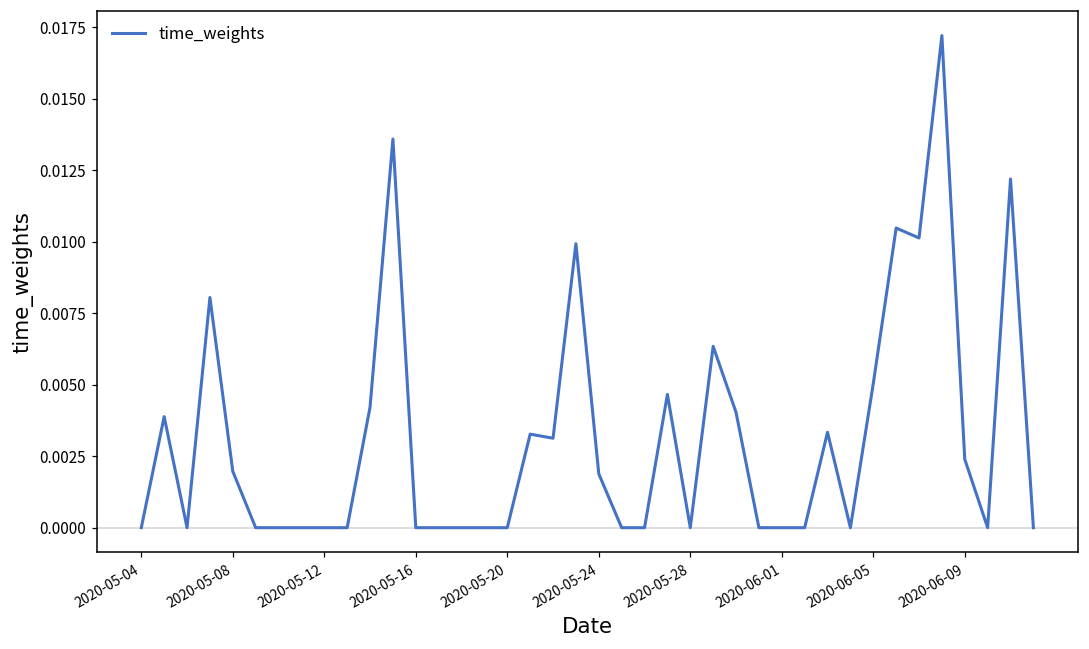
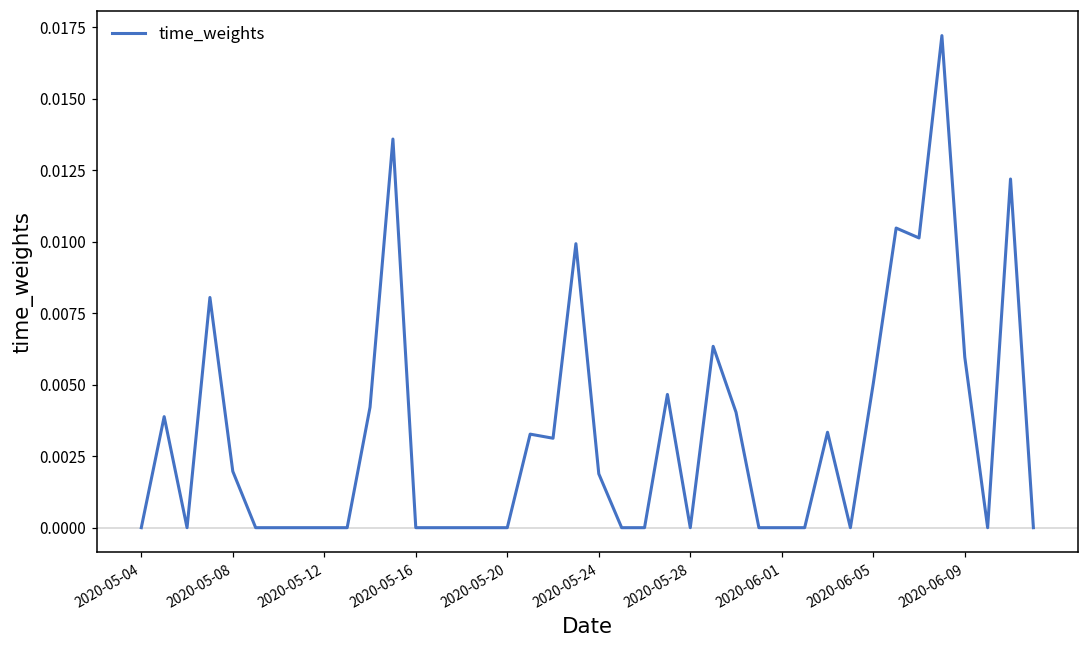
  {
    "2020-05-04": 0.0000,
    "2020-05-08": 0.0020,
    "2020-05-12": 0.0000,
    "2020-05-16": 0.0000,
    "2020-05-20": 0.0000,
    "2020-05-24": 0.0019,
    "2020-05-28": 0.0000,
    "2020-06-01": 0.0000,
    "2020-06-05": 0.0050,
-   "2020-06-09": 0.0024
+   "2020-06-09": 0.0060
  }
